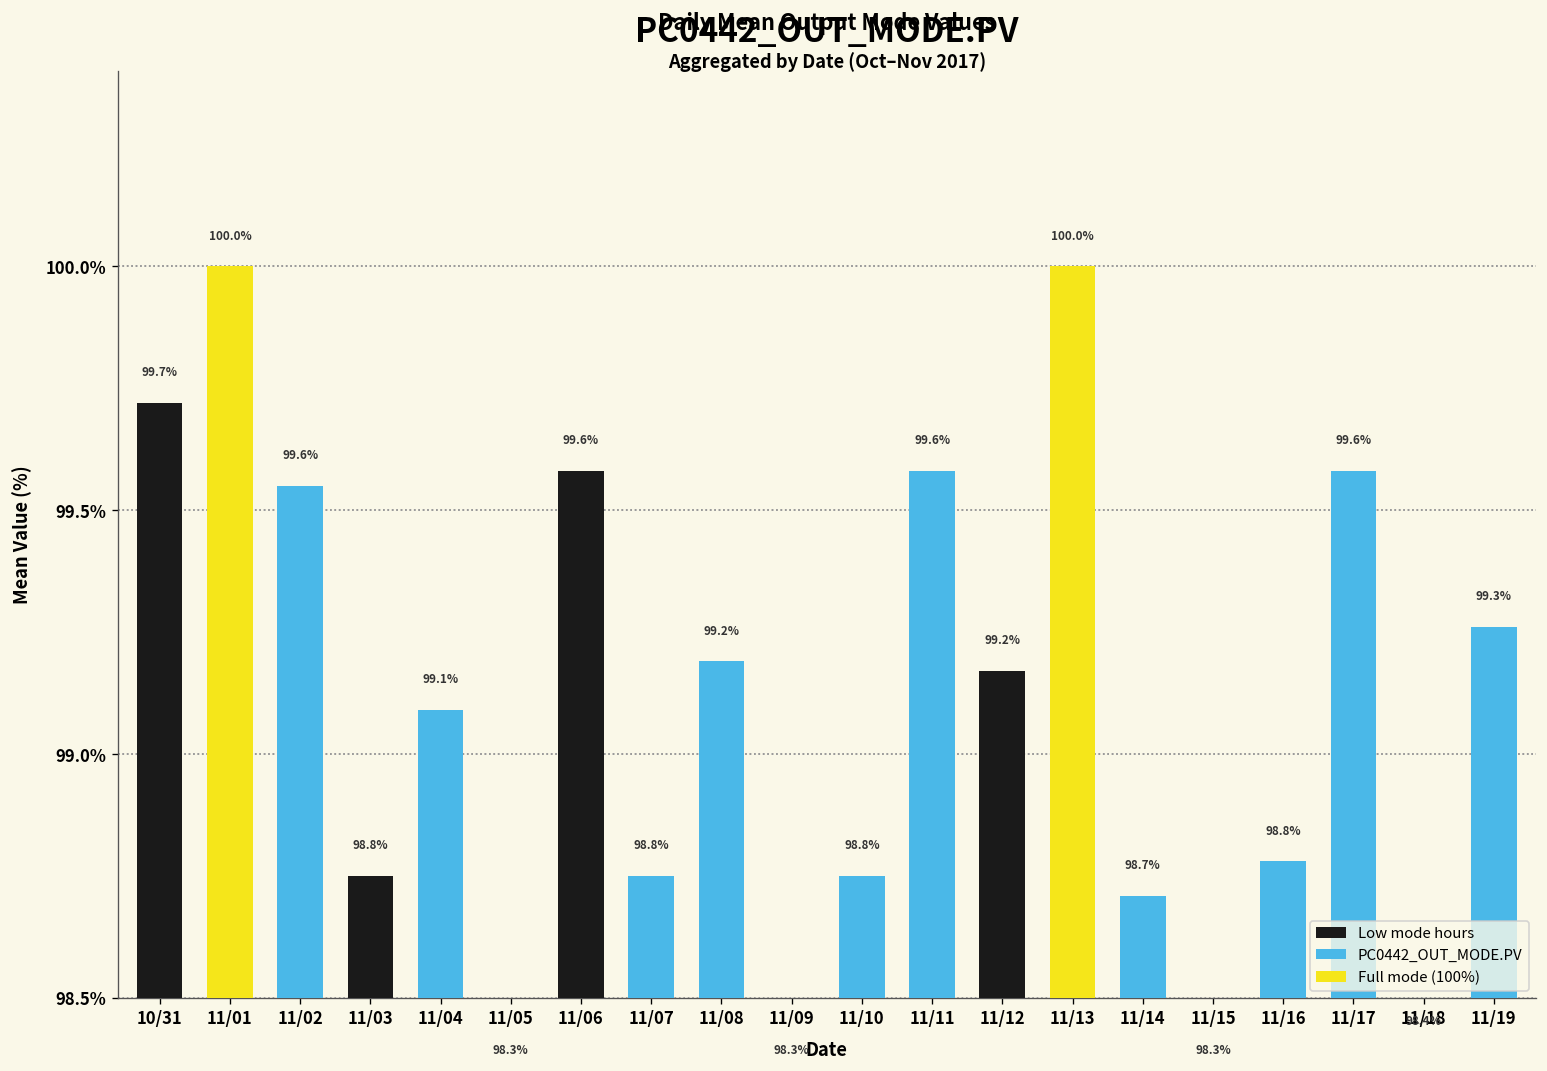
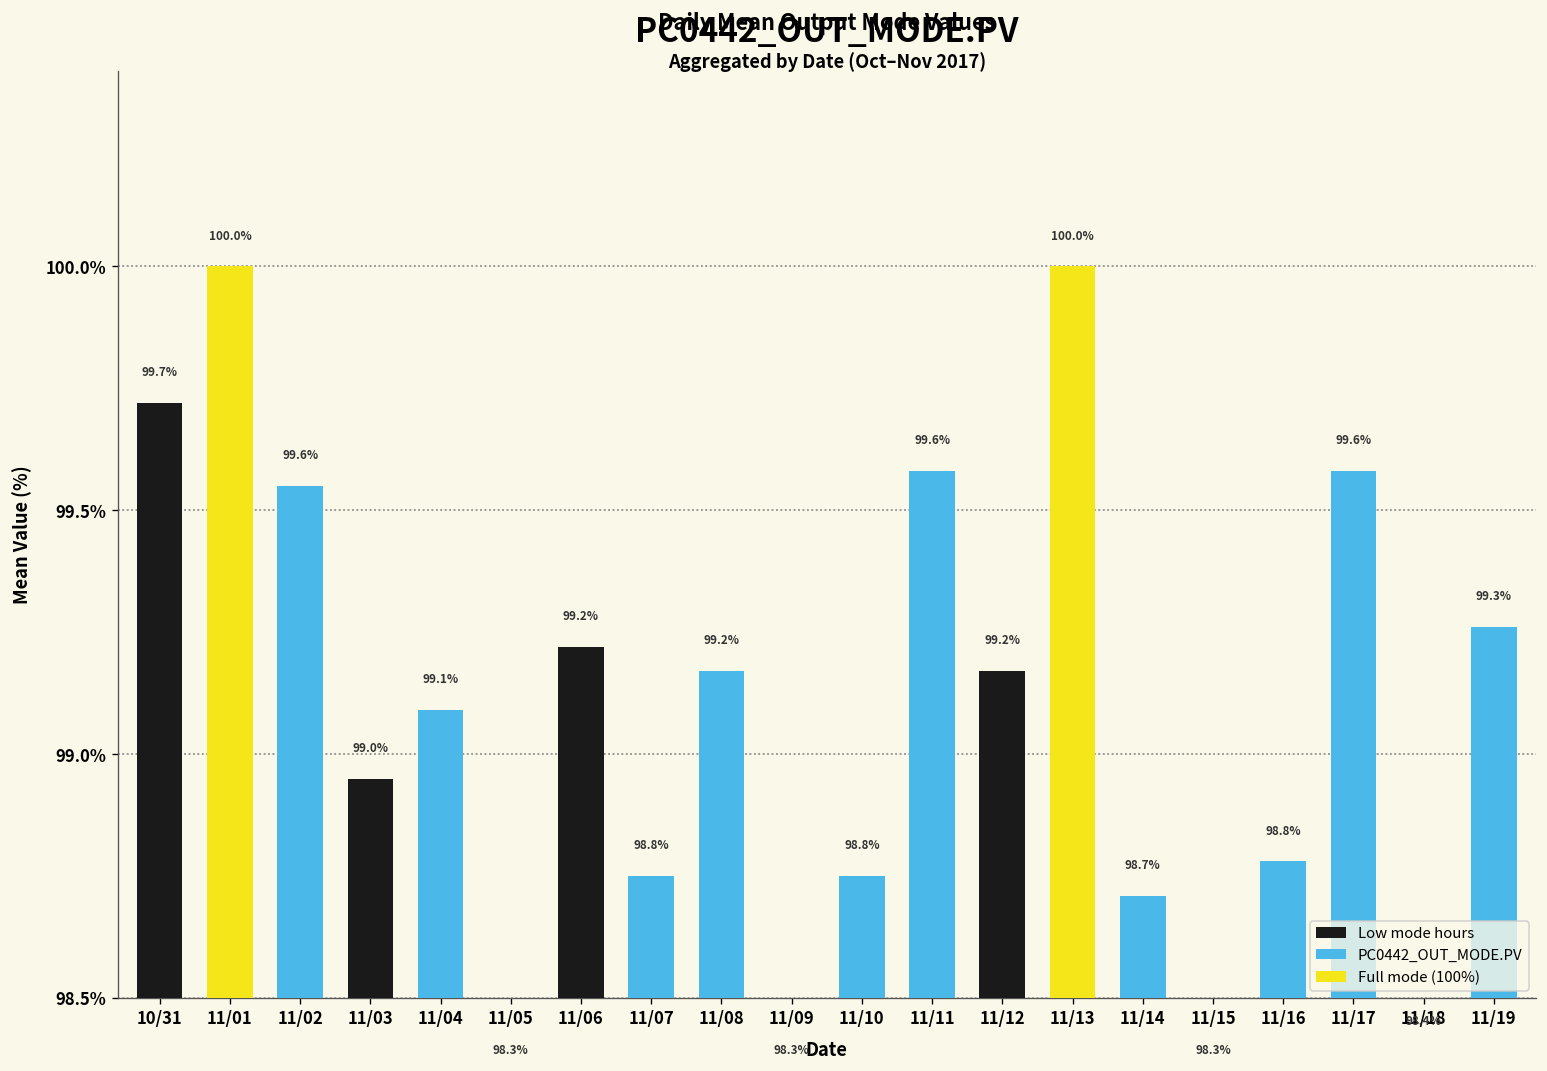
  {
    "10/31": "99.7%",
    "11/01": "100.0%",
    "11/02": "99.6%",
-   "11/03": "98.8%",
+   "11/03": "99.0%",
    "11/04": "99.1%",
-   "11/06": "99.6%",
+   "11/06": "99.2%",
    "11/07": "98.8%",
-   "11/08": "99.19%",
+   "11/08": "99.17%",
    "11/10": "98.8%",
    "11/11": "99.6%",
    "11/12": "99.2%",
    "11/13": "100.0%",
    "11/14": "98.7%",
    "11/16": "98.8%",
    "11/17": "99.6%",
    "11/19": "99.3%"
  }
